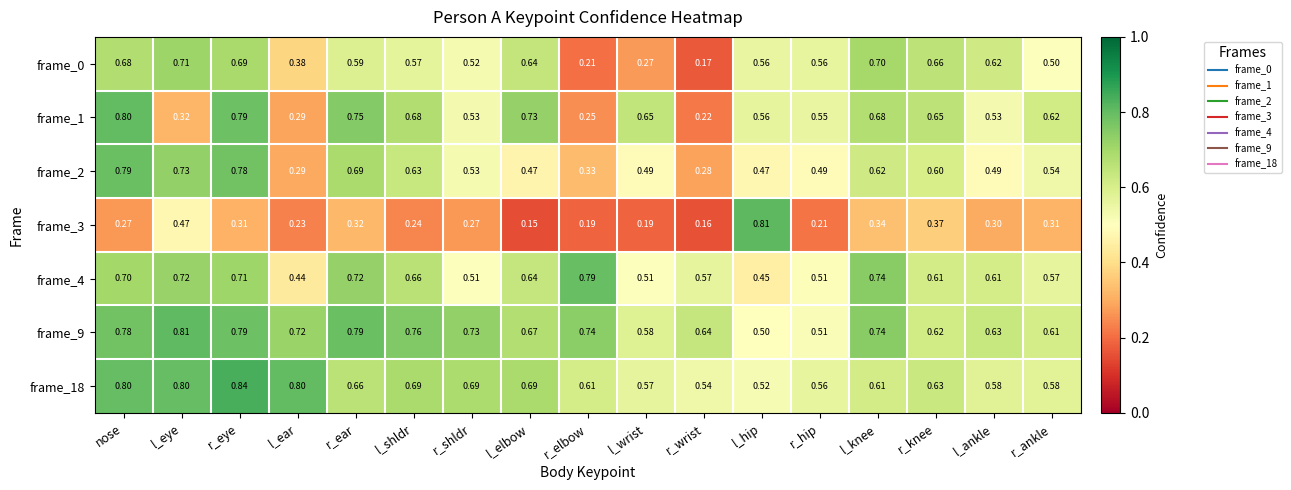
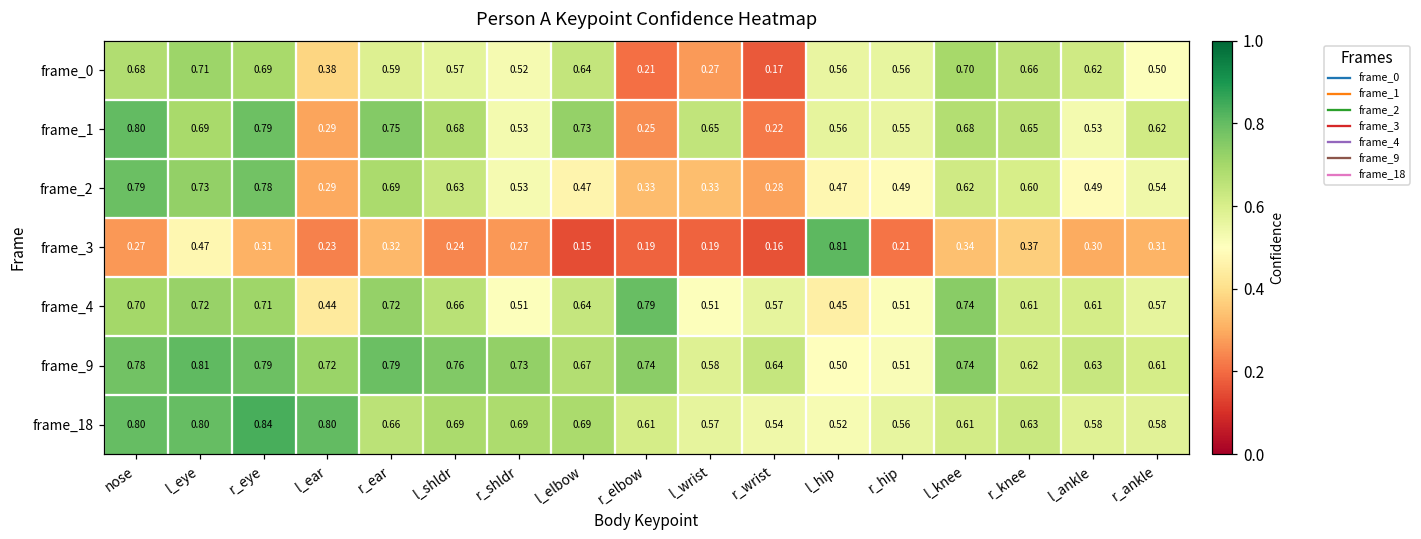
  {
    "frame_0": {
      "nose": 0.68,
      "l_eye": 0.71,
      "r_eye": 0.69,
      "l_ear": 0.38,
      "r_ear": 0.59,
      "l_shldr": 0.57,
      "r_shldr": 0.52,
      "l_elbow": 0.64,
      "r_elbow": 0.21,
      "l_wrist": 0.27,
      "r_wrist": 0.17,
      "l_hip": 0.56,
      "r_hip": 0.56,
      "l_knee": 0.70,
      "r_knee": 0.66,
      "l_ankle": 0.62,
      "r_ankle": 0.50
    },
    "frame_1": {
      "nose": 0.80,
-     "l_eye": 0.32,
+     "l_eye": 0.69,
      "r_eye": 0.79,
      "l_ear": 0.29,
      "r_ear": 0.75,
      "l_shldr": 0.68,
      "r_shldr": 0.53,
      "l_elbow": 0.73,
      "r_elbow": 0.25,
      "l_wrist": 0.65,
      "r_wrist": 0.22,
      "l_hip": 0.56,
      "r_hip": 0.55,
      "l_knee": 0.68,
      "r_knee": 0.65,
      "l_ankle": 0.53,
      "r_ankle": 0.62
    },
    "frame_2": {
      "nose": 0.79,
      "l_eye": 0.73,
      "r_eye": 0.78,
      "l_ear": 0.29,
      "r_ear": 0.69,
      "l_shldr": 0.63,
      "r_shldr": 0.53,
      "l_elbow": 0.47,
      "r_elbow": 0.33,
-     "l_wrist": 0.49,
+     "l_wrist": 0.33,
      "r_wrist": 0.28,
      "l_hip": 0.47,
      "r_hip": 0.49,
      "l_knee": 0.62,
      "r_knee": 0.60,
      "l_ankle": 0.49,
      "r_ankle": 0.54
    },
    "frame_3": {
      "nose": 0.27,
      "l_eye": 0.47,
      "r_eye": 0.31,
      "l_ear": 0.23,
      "r_ear": 0.32,
      "l_shldr": 0.24,
      "r_shldr": 0.27,
      "l_elbow": 0.15,
      "r_elbow": 0.19,
      "l_wrist": 0.19,
      "r_wrist": 0.16,
      "l_hip": 0.81,
      "r_hip": 0.21,
      "l_knee": 0.34,
      "r_knee": 0.37,
      "l_ankle": 0.30,
      "r_ankle": 0.31
    },
    "frame_4": {
      "nose": 0.70,
      "l_eye": 0.72,
      "r_eye": 0.71,
      "l_ear": 0.44,
      "r_ear": 0.72,
      "l_shldr": 0.66,
      "r_shldr": 0.51,
      "l_elbow": 0.64,
      "r_elbow": 0.79,
      "l_wrist": 0.51,
      "r_wrist": 0.57,
      "l_hip": 0.45,
      "r_hip": 0.51,
      "l_knee": 0.74,
      "r_knee": 0.61,
      "l_ankle": 0.61,
      "r_ankle": 0.57
    },
    "frame_9": {
      "nose": 0.78,
      "l_eye": 0.81,
      "r_eye": 0.79,
      "l_ear": 0.72,
      "r_ear": 0.79,
      "l_shldr": 0.76,
      "r_shldr": 0.73,
      "l_elbow": 0.67,
      "r_elbow": 0.74,
      "l_wrist": 0.58,
      "r_wrist": 0.64,
      "l_hip": 0.50,
      "r_hip": 0.51,
      "l_knee": 0.74,
      "r_knee": 0.62,
      "l_ankle": 0.63,
      "r_ankle": 0.61
    },
    "frame_18": {
      "nose": 0.80,
      "l_eye": 0.80,
      "r_eye": 0.84,
      "l_ear": 0.80,
      "r_ear": 0.66,
      "l_shldr": 0.69,
      "r_shldr": 0.69,
      "l_elbow": 0.69,
      "r_elbow": 0.61,
      "l_wrist": 0.57,
      "r_wrist": 0.54,
      "l_hip": 0.52,
      "r_hip": 0.56,
      "l_knee": 0.61,
      "r_knee": 0.63,
      "l_ankle": 0.58,
      "r_ankle": 0.58
    }
  }
